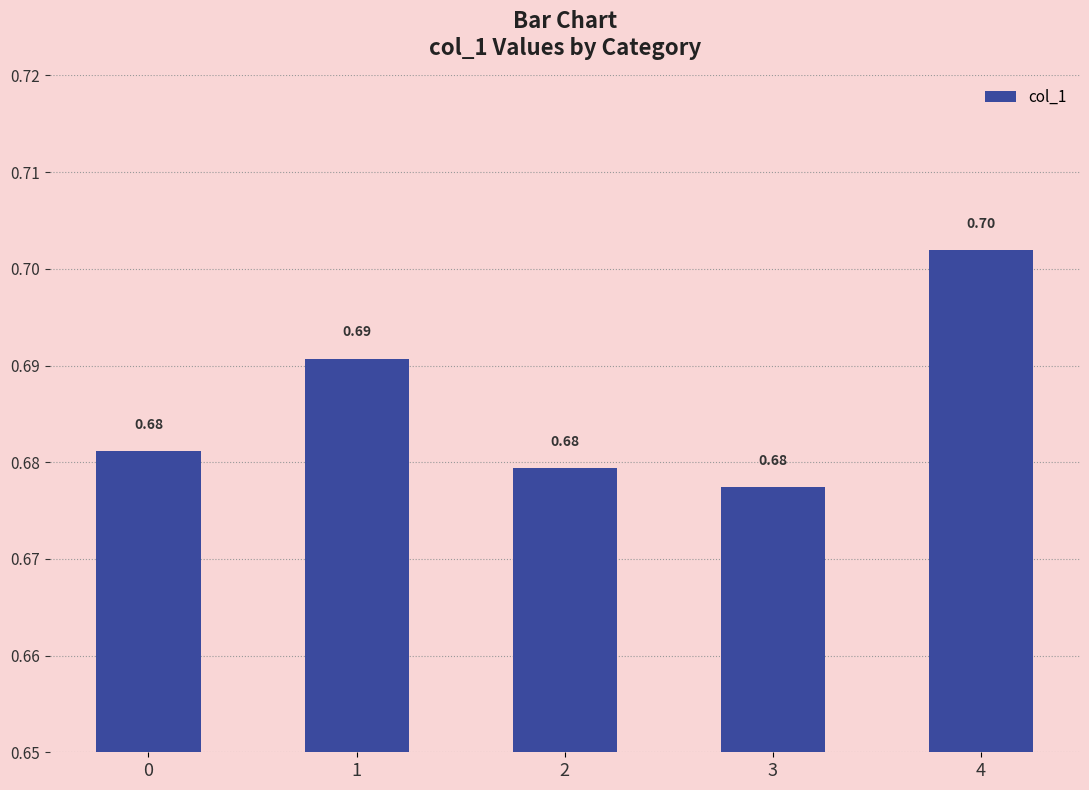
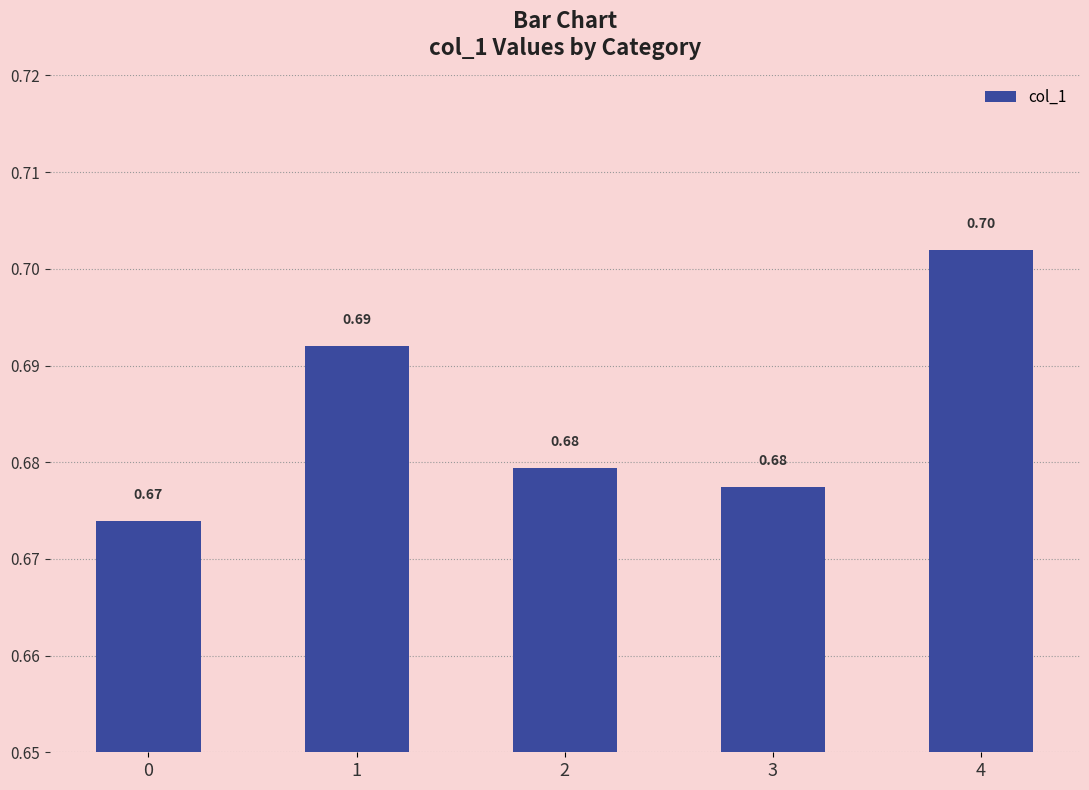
  {
-   "0": 0.68,
-   "1": 0.691,
+   "0": 0.67,
+   "1": 0.692,
    "2": 0.68,
    "3": 0.68,
    "4": 0.70
  }
